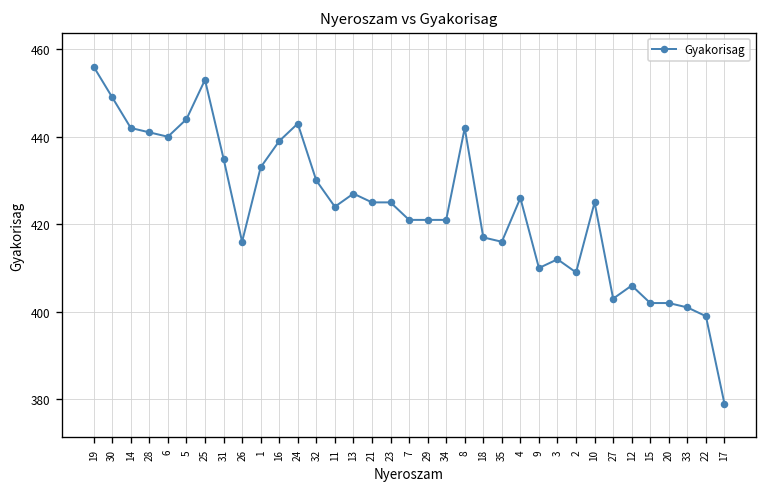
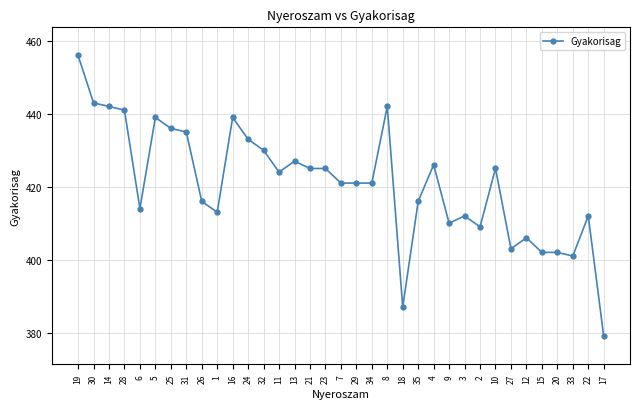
  {
    "19": 456,
-   "30": 449,
+   "30": 443,
    "14": 442,
    "28": 441,
-   "6": 440,
-   "5": 444,
-   "25": 453,
+   "6": 414,
+   "5": 439,
+   "25": 436,
    "31": 435,
    "26": 416,
-   "1": 433,
+   "1": 413,
    "16": 439,
-   "24": 443,
+   "24": 433,
    "32": 430,
    "11": 424,
    "13": 427,
    "21": 425,
    "23": 425,
    "7": 421,
    "29": 421,
    "34": 421,
    "8": 442,
-   "18": 417,
+   "18": 387,
    "35": 416,
    "4": 426,
    "9": 410,
    "3": 412,
    "2": 409,
    "10": 425,
    "27": 403,
    "12": 406,
    "15": 402,
    "20": 402,
    "33": 401,
-   "22": 399,
+   "22": 412,
    "17": 379
  }
